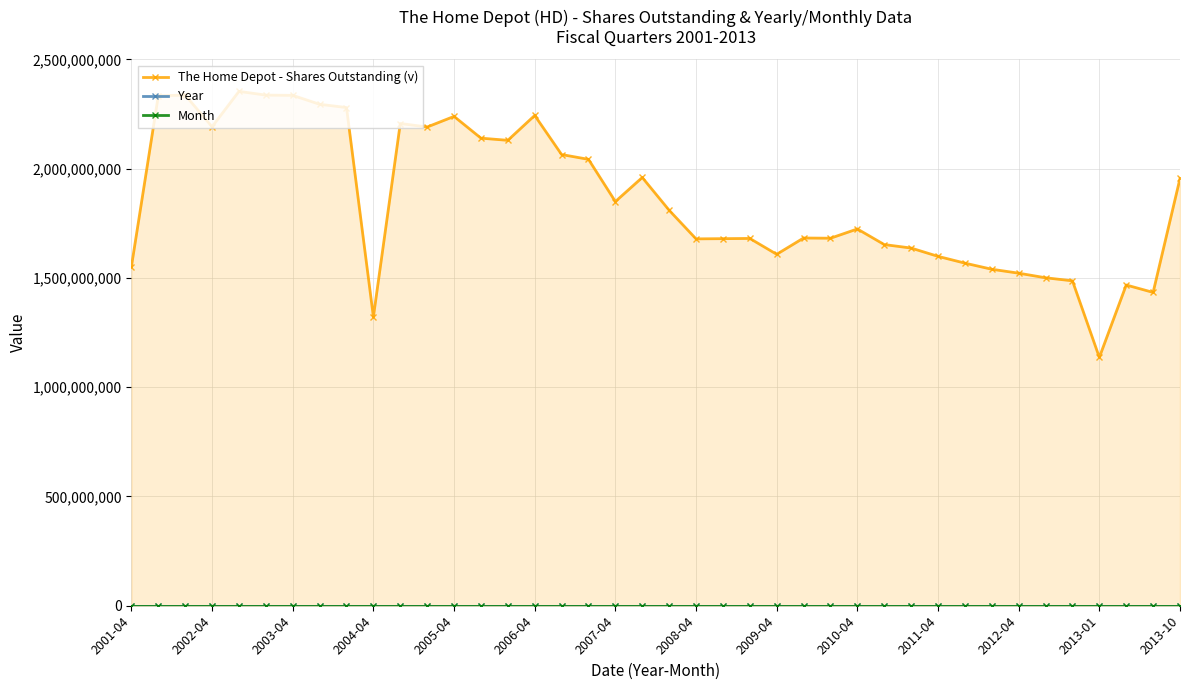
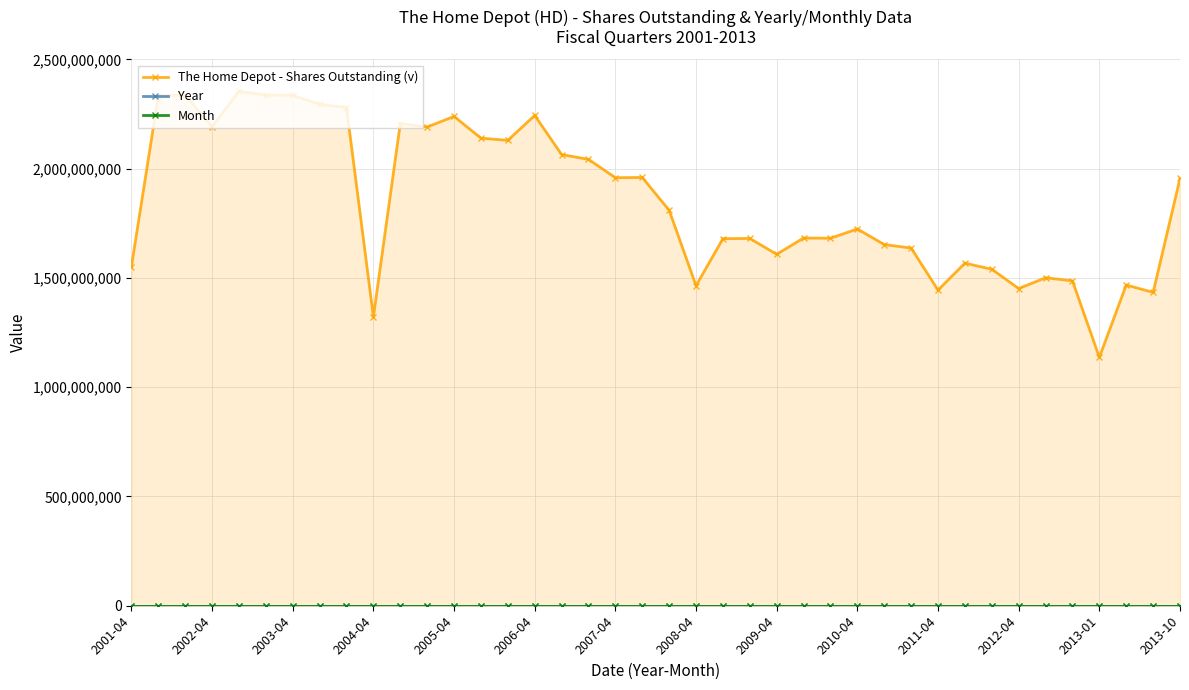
  {
    "The Home Depot - Shares Outstanding (v)": {
      "2001-04": "1,550,000,000",
      "2004-04": "1,320,000,000",
      "2005-04": "2,240,000,000",
      "2006-04": "2,240,000,000",
-     "2007-04": "1,850,000,000",
-     "2008-04": "1,680,000,000",
+     "2007-04": "1,960,000,000",
+     "2008-04": "1,460,000,000",
      "2009-04": "1,610,000,000",
      "2010-04": "1,720,000,000",
-     "2011-04": "1,600,000,000",
-     "2012-04": "1,520,000,000",
+     "2011-04": "1,440,000,000",
+     "2012-04": "1,450,000,000",
      "2013-01": "1,140,000,000",
      "2013-10": "1,960,000,000"
    },
    "Month": {
      "2001-04": "0",
      "2002-04": "0",
      "2003-04": "0",
      "2004-04": "0",
      "2005-04": "0",
      "2006-04": "0",
      "2007-04": "0",
      "2008-04": "0",
      "2009-04": "0",
      "2010-04": "0",
      "2011-04": "0",
      "2012-04": "0",
      "2013-01": "0",
      "2013-10": "0"
    }
  }
